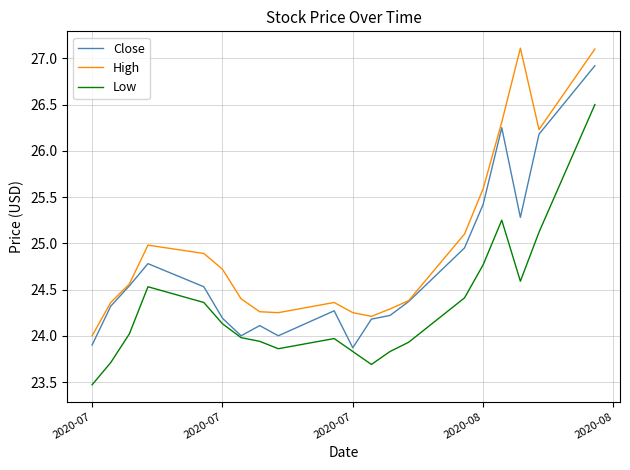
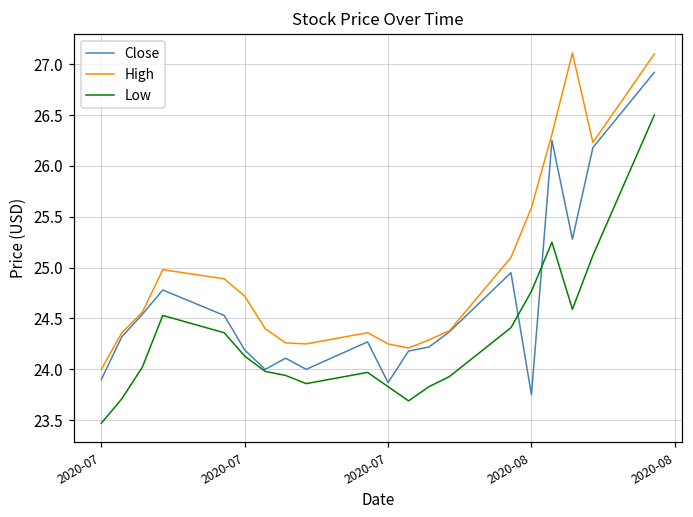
  {
    "Close": {
-     "2020-08": 25.4
+     "2020-08": 23.8
    },
    "High": {
      "2020-08": 25.6
    },
    "Low": {
      "2020-08": 24.8
    }
  }
